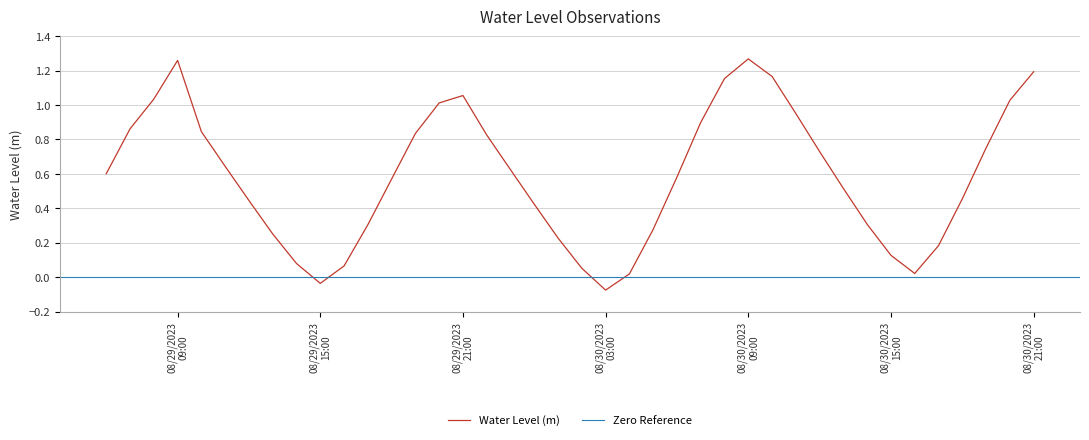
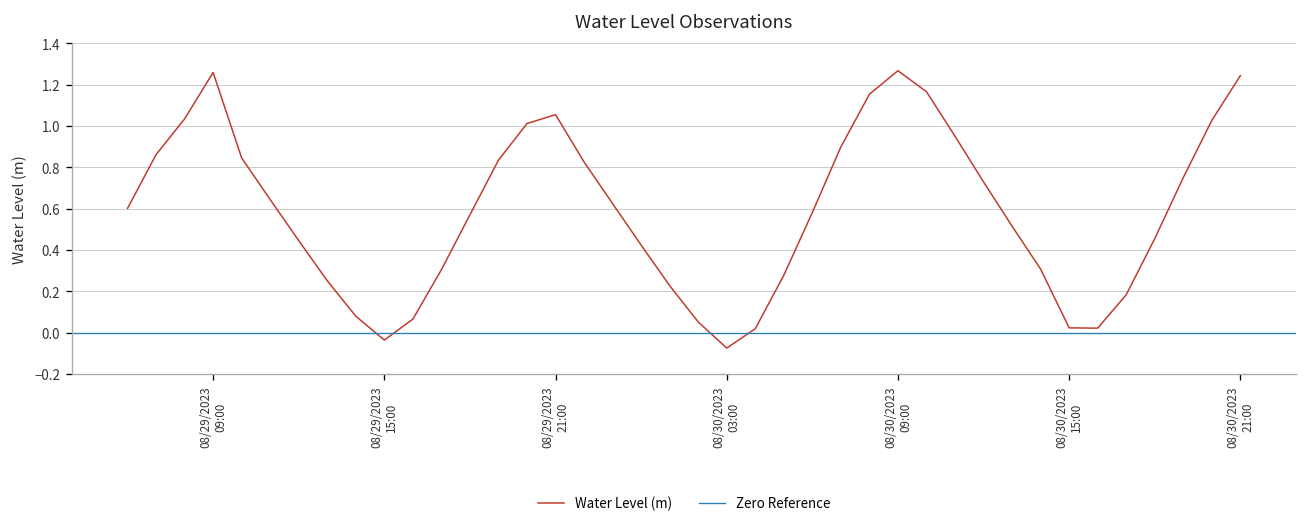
  {
    "08/29/2023 09:00": 1.26,
    "08/29/2023 15:00": -0.04,
    "08/29/2023 21:00": 1.06,
    "08/30/2023 03:00": -0.08,
    "08/30/2023 09:00": 1.27,
-   "08/30/2023 15:00": 0.13,
-   "08/30/2023 21:00": 1.19
+   "08/30/2023 15:00": 0.02,
+   "08/30/2023 21:00": 1.24
  }
